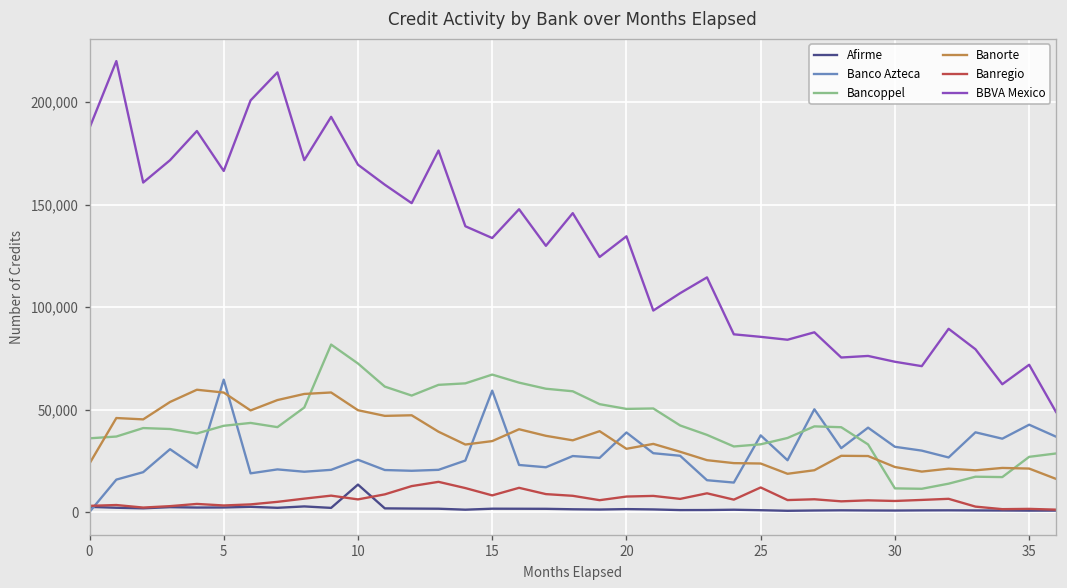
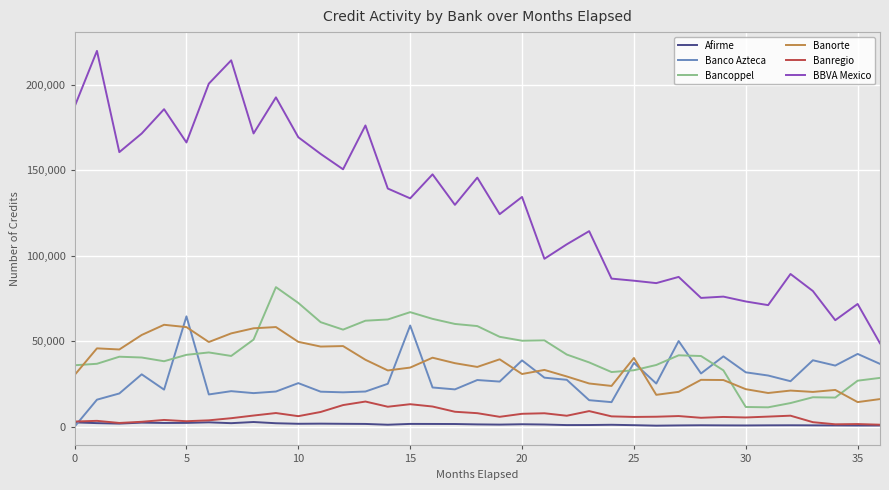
  {
    "Afirme": {
-     "10": "13,000",
+     "10": "2,000",
      "15": "2,000",
      "20": "1,000",
      "25": "1,000",
      "30": "1,000"
    },
    "Banco Azteca": {
      "0": "0",
      "5": "65,000",
      "10": "26,000",
      "15": "59,000",
      "20": "39,000",
      "25": "37,000",
      "30": "32,000",
      "35": "43,000"
    },
    "Bancoppel": {
      "0": "36,000",
      "5": "42,000",
      "10": "72,000",
      "15": "67,000",
      "20": "50,000",
      "25": "33,000",
      "30": "12,000",
      "35": "27,000"
    },
    "Banorte": {
-     "0": "24,000",
+     "0": "30,000",
      "5": "58,000",
      "10": "50,000",
      "15": "35,000",
      "20": "31,000",
-     "25": "24,000",
+     "25": "40,000",
      "30": "22,000",
-     "35": "21,000"
+     "35": "14,000"
    },
    "Banregio": {
      "10": "6,000",
-     "15": "8,000",
+     "15": "13,000",
      "20": "8,000",
-     "25": "12,000",
+     "25": "6,000",
      "30": "5,000"
    },
    "BBVA Mexico": {
      "0": "187,000",
      "5": "166,000",
      "10": "169,000",
      "15": "134,000",
      "20": "134,000",
      "25": "85,000",
      "30": "73,000",
      "35": "72,000"
    }
  }
